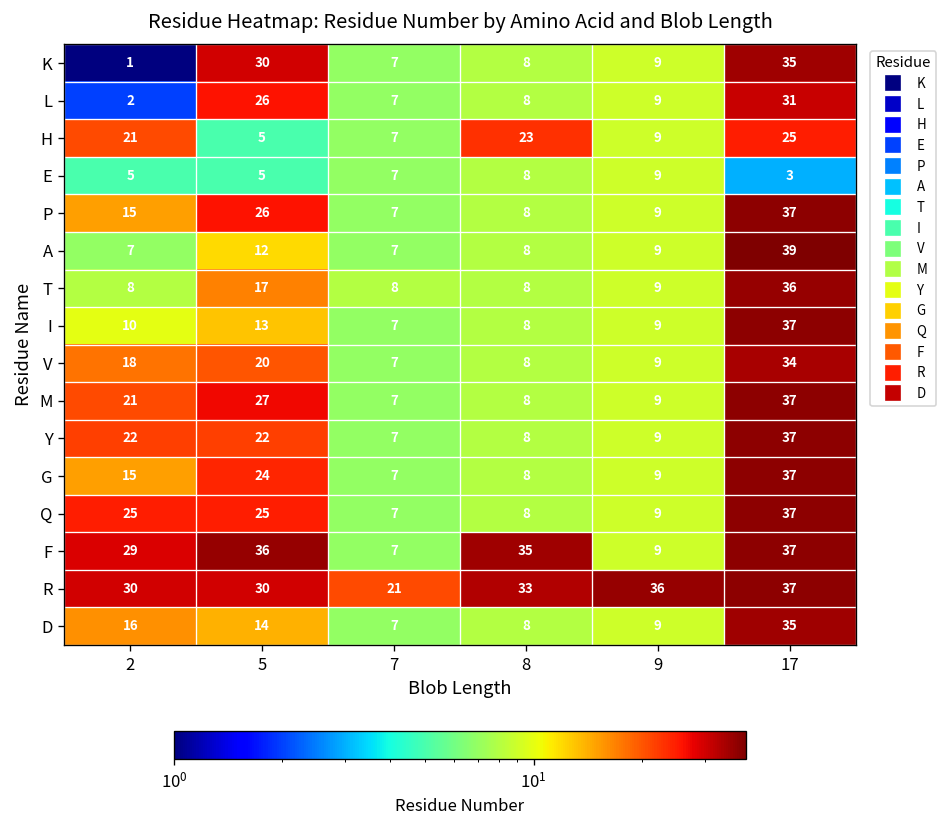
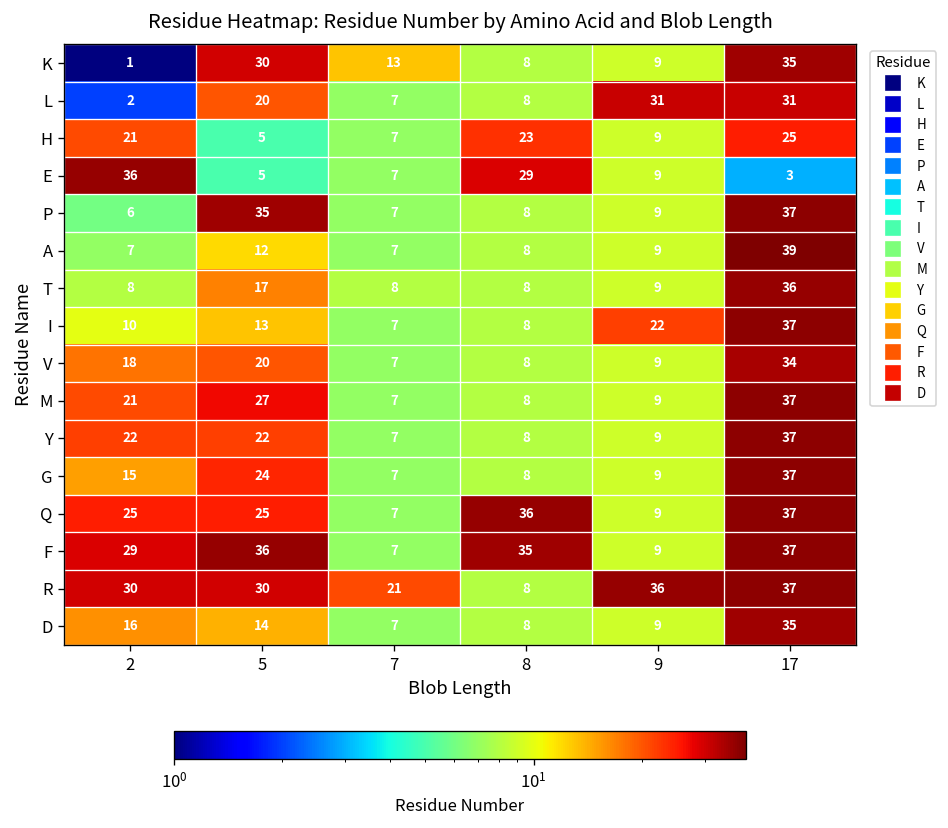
  {
    "K": {
      "2": 1,
      "5": 30,
-     "7": 7,
+     "7": 13,
      "8": 8,
      "9": 9,
      "17": 35
    },
    "L": {
      "2": 2,
-     "5": 26,
+     "5": 20,
      "7": 7,
      "8": 8,
-     "9": 9,
+     "9": 31,
      "17": 31
    },
    "H": {
      "2": 21,
      "5": 5,
      "7": 7,
      "8": 23,
      "9": 9,
      "17": 25
    },
    "E": {
-     "2": 5,
+     "2": 36,
      "5": 5,
      "7": 7,
-     "8": 8,
+     "8": 29,
      "9": 9,
      "17": 3
    },
    "P": {
-     "2": 15,
-     "5": 26,
+     "2": 6,
+     "5": 35,
      "7": 7,
      "8": 8,
      "9": 9,
      "17": 37
    },
    "A": {
      "2": 7,
      "5": 12,
      "7": 7,
      "8": 8,
      "9": 9,
      "17": 39
    },
    "T": {
      "2": 8,
      "5": 17,
      "7": 8,
      "8": 8,
      "9": 9,
      "17": 36
    },
    "I": {
      "2": 10,
      "5": 13,
      "7": 7,
      "8": 8,
-     "9": 9,
+     "9": 22,
      "17": 37
    },
    "V": {
      "2": 18,
      "5": 20,
      "7": 7,
      "8": 8,
      "9": 9,
      "17": 34
    },
    "M": {
      "2": 21,
      "5": 27,
      "7": 7,
      "8": 8,
      "9": 9,
      "17": 37
    },
    "Y": {
      "2": 22,
      "5": 22,
      "7": 7,
      "8": 8,
      "9": 9,
      "17": 37
    },
    "G": {
      "2": 15,
      "5": 24,
      "7": 7,
      "8": 8,
      "9": 9,
      "17": 37
    },
    "Q": {
      "2": 25,
      "5": 25,
      "7": 7,
-     "8": 8,
+     "8": 36,
      "9": 9,
      "17": 37
    },
    "F": {
      "2": 29,
      "5": 36,
      "7": 7,
      "8": 35,
      "9": 9,
      "17": 37
    },
    "R": {
      "2": 30,
      "5": 30,
      "7": 21,
-     "8": 33,
+     "8": 8,
      "9": 36,
      "17": 37
    },
    "D": {
      "2": 16,
      "5": 14,
      "7": 7,
      "8": 8,
      "9": 9,
      "17": 35
    }
  }
